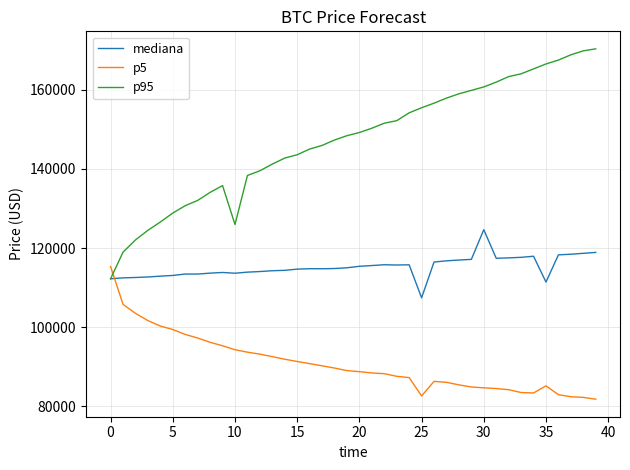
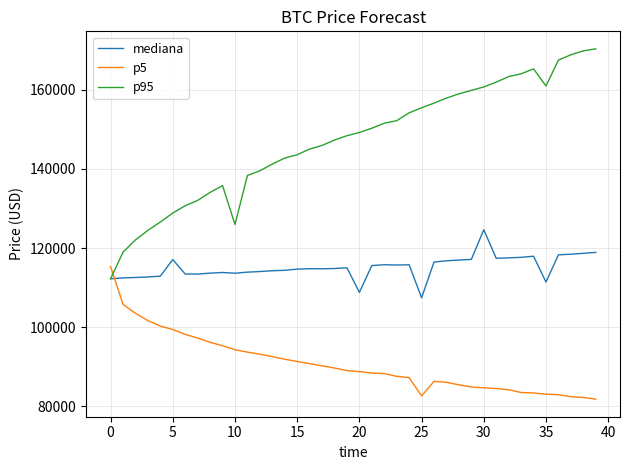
  {
    "mediana": {
-     "5": 113000,
+     "5": 117000,
      "10": 114000,
      "15": 115000,
-     "20": 115000,
+     "20": 109000,
      "25": 107000,
      "30": 125000,
      "35": 111000
    },
    "p5": {
      "0": 115000,
      "5": 99000,
      "10": 94000,
      "15": 91000,
      "20": 89000,
      "25": 83000,
      "30": 85000,
-     "35": 85000
+     "35": 83000
    },
    "p95": {
      "5": 129000,
      "10": 126000,
      "15": 144000,
      "20": 149000,
      "25": 155000,
      "30": 161000,
-     "35": 167000
+     "35": 161000
    }
  }
